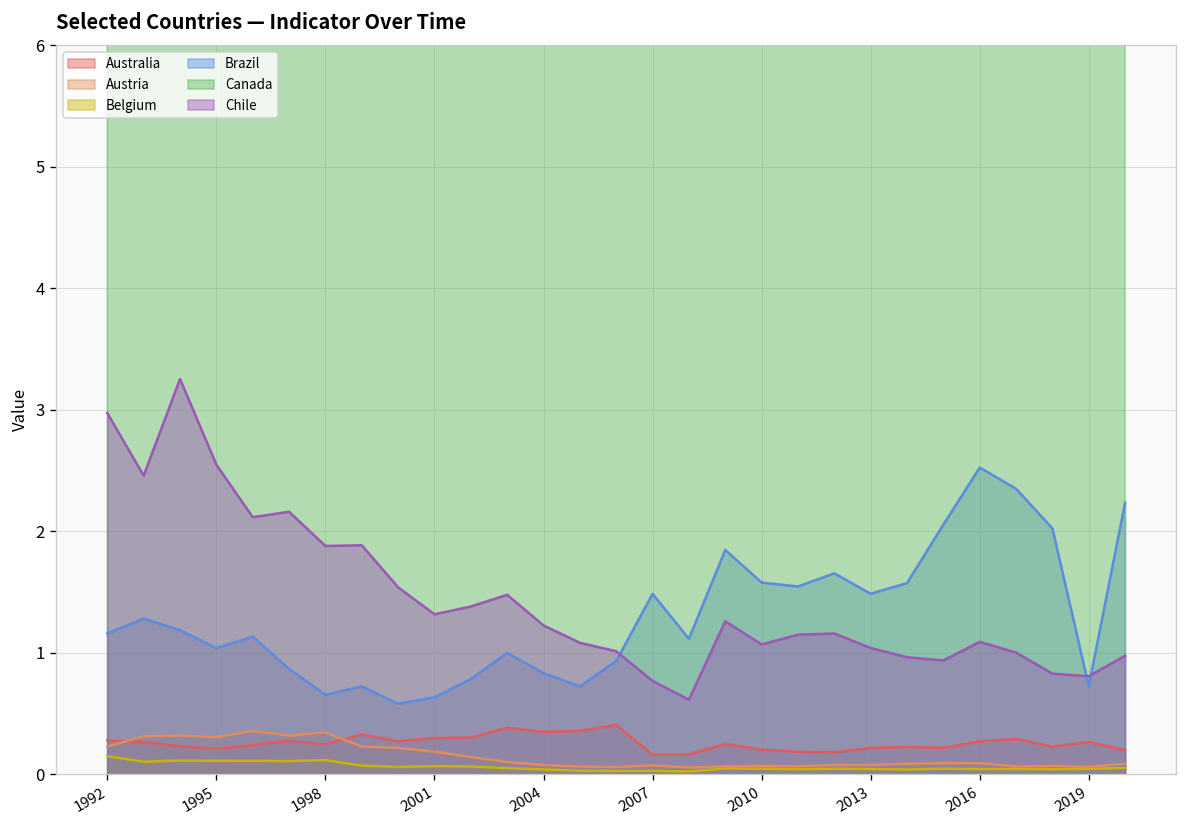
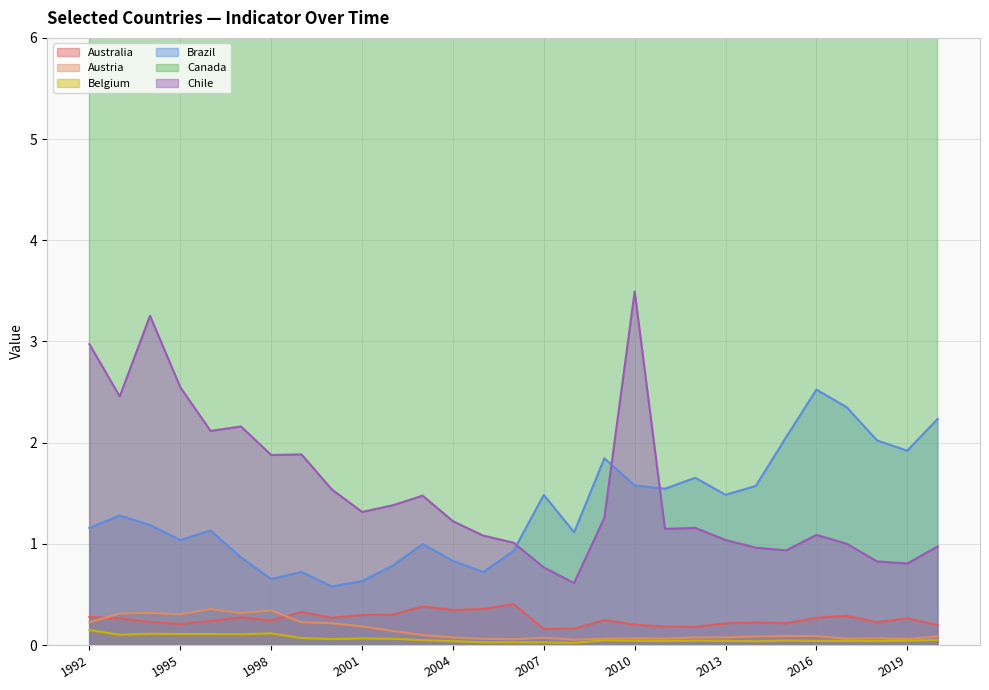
  {
    "Belgium": {
      "1992": 0.15,
      "1995": 0.11,
      "1998": 0.11,
      "2001": 0.07,
      "2004": 0.04,
      "2007": 0.03,
      "2013": 0.04,
      "2016": 0.04
    },
    "Brazil": {
      "1992": 1.16,
      "1995": 1.04,
      "1998": 0.65,
      "2001": 0.63,
      "2004": 0.83,
      "2007": 1.48,
      "2010": 1.58,
      "2013": 1.48,
      "2016": 2.52,
-     "2019": 0.72
+     "2019": 1.92
    },
    "Chile": {
      "1992": 2.97,
      "1995": 2.55,
      "1998": 1.88,
      "2001": 1.32,
      "2004": 1.22,
      "2007": 0.77,
-     "2010": 1.07,
+     "2010": 3.49,
      "2013": 1.04,
      "2016": 1.09,
      "2019": 0.81
    }
  }
